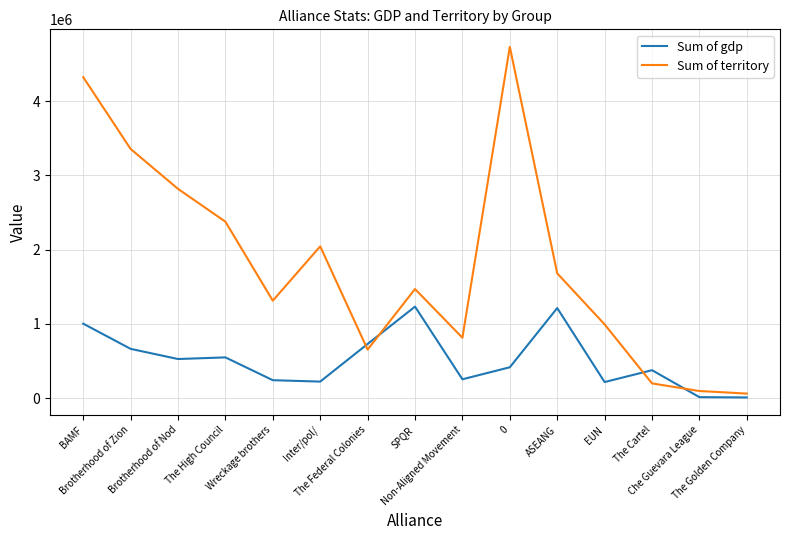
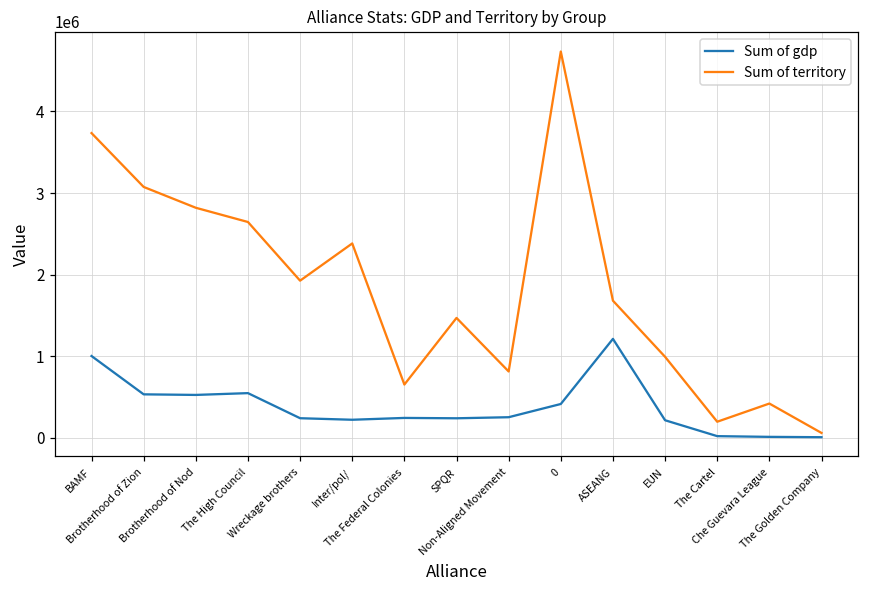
  {
    "Sum of gdp": {
      "BAMF": 1000000,
-     "Brotherhood of Zion": 700000,
+     "Brotherhood of Zion": 500000,
      "Brotherhood of Nod": 500000,
      "The High Council": 500000,
      "Wreckage brothers": 200000,
      "Inter/pol/": 200000,
-     "The Federal Colonies": 700000,
-     "SPQR": 1200000,
+     "The Federal Colonies": 200000,
+     "SPQR": 200000,
      "Non-Aligned Movement": 300000,
      "0": 400000,
      "ASEANG": 1200000,
      "EUN": 200000,
-     "The Cartel": 400000,
+     "The Cartel": 0,
      "Che Guevara League": 0,
      "The Golden Company": 0
    },
    "Sum of territory": {
-     "BAMF": 4300000,
-     "Brotherhood of Zion": 3400000,
+     "BAMF": 3700000,
+     "Brotherhood of Zion": 3100000,
      "Brotherhood of Nod": 2800000,
-     "The High Council": 2400000,
-     "Wreckage brothers": 1300000,
-     "Inter/pol/": 2000000,
+     "The High Council": 2600000,
+     "Wreckage brothers": 1900000,
+     "Inter/pol/": 2400000,
      "The Federal Colonies": 700000,
      "SPQR": 1500000,
      "Non-Aligned Movement": 800000,
      "0": 4700000,
      "ASEANG": 1700000,
      "EUN": 1000000,
      "The Cartel": 200000,
-     "Che Guevara League": 100000,
+     "Che Guevara League": 400000,
      "The Golden Company": 100000
    }
  }
